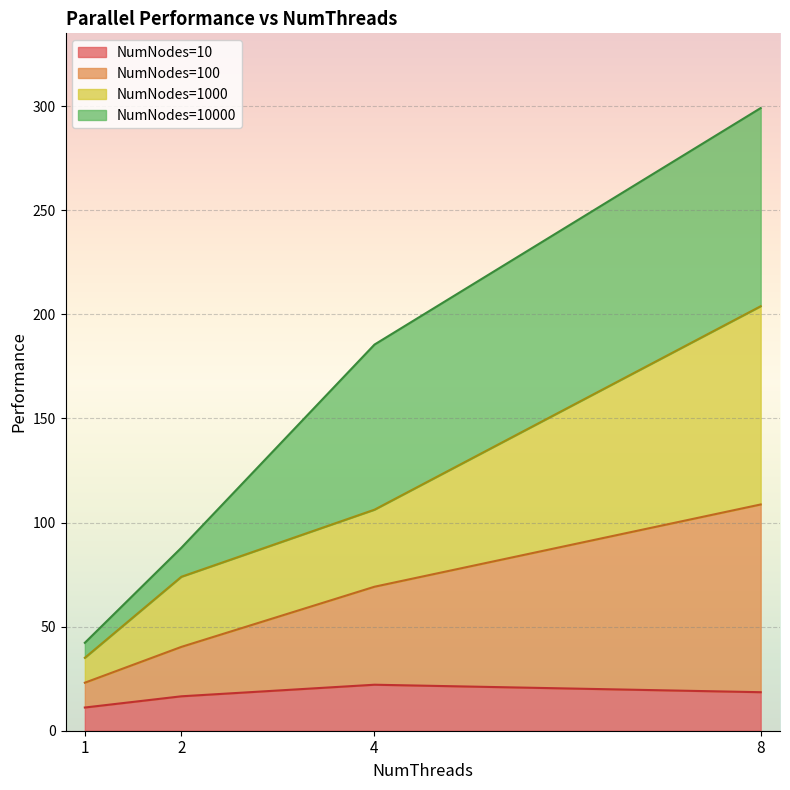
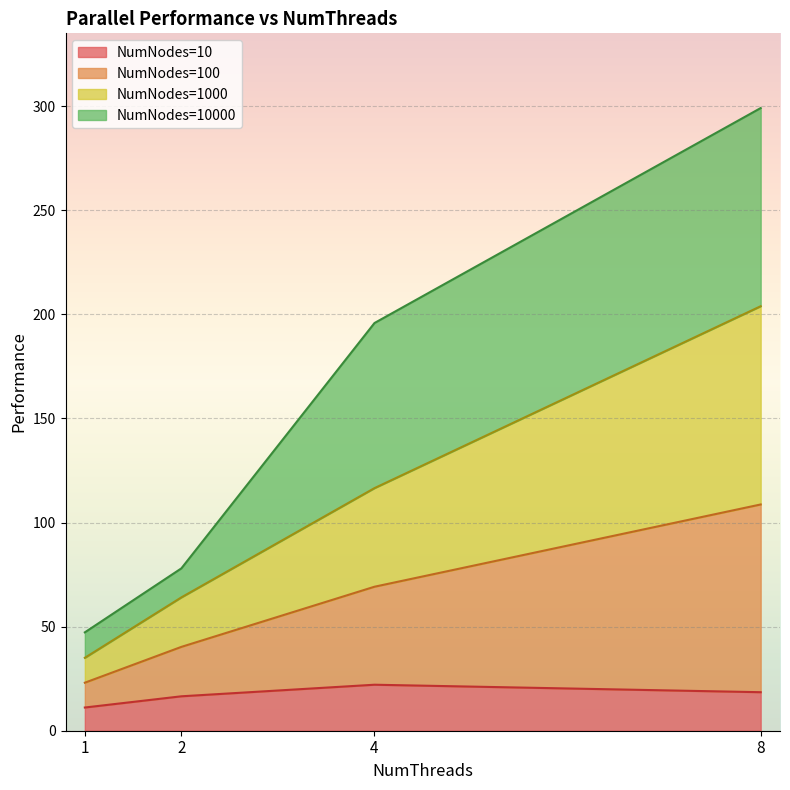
  {
    "NumNodes=1000": {
      "1": 12,
-     "2": 34,
-     "4": 37,
+     "2": 24,
+     "4": 47,
      "8": 95
    },
    "NumNodes=10000": {
-     "1": 7,
+     "1": 12,
      "2": 14,
      "4": 79,
      "8": 95
    }
  }
